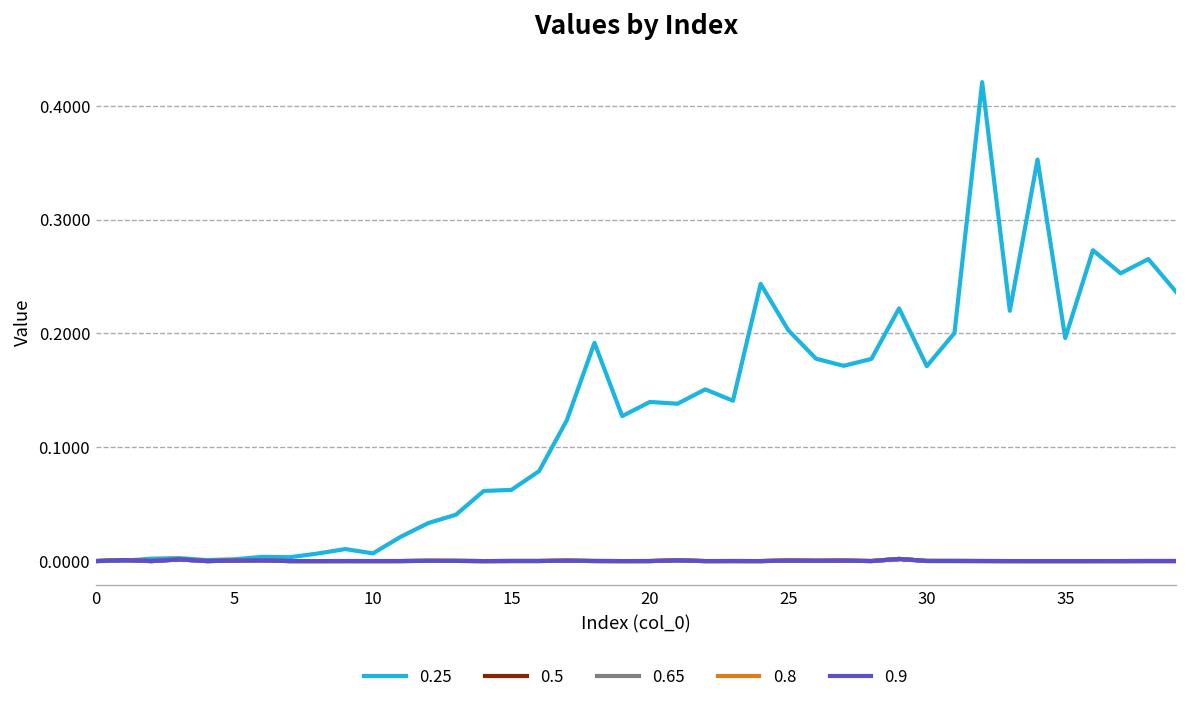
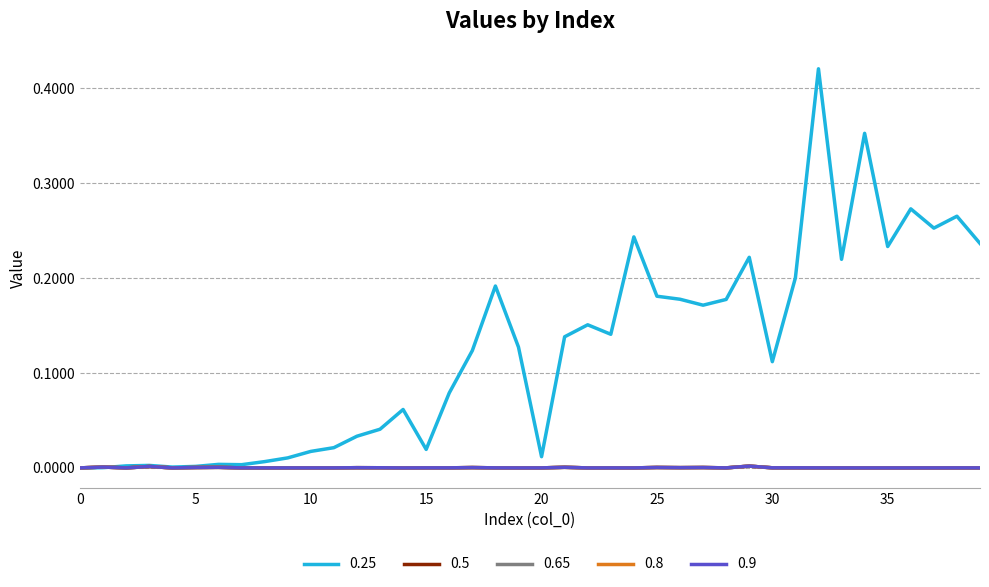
  {
    "0.25": {
-     "10": 0.01,
-     "15": 0.06,
-     "20": 0.14,
-     "25": 0.20,
-     "30": 0.17,
-     "35": 0.20
+     "10": 0.02,
+     "15": 0.02,
+     "20": 0.01,
+     "25": 0.18,
+     "30": 0.11,
+     "35": 0.23
    },
    "0.9": {
      "10": 0.00,
      "15": 0.00,
      "20": 0.00,
      "25": 0.00,
      "30": 0.00,
      "35": 0.00
    }
  }
